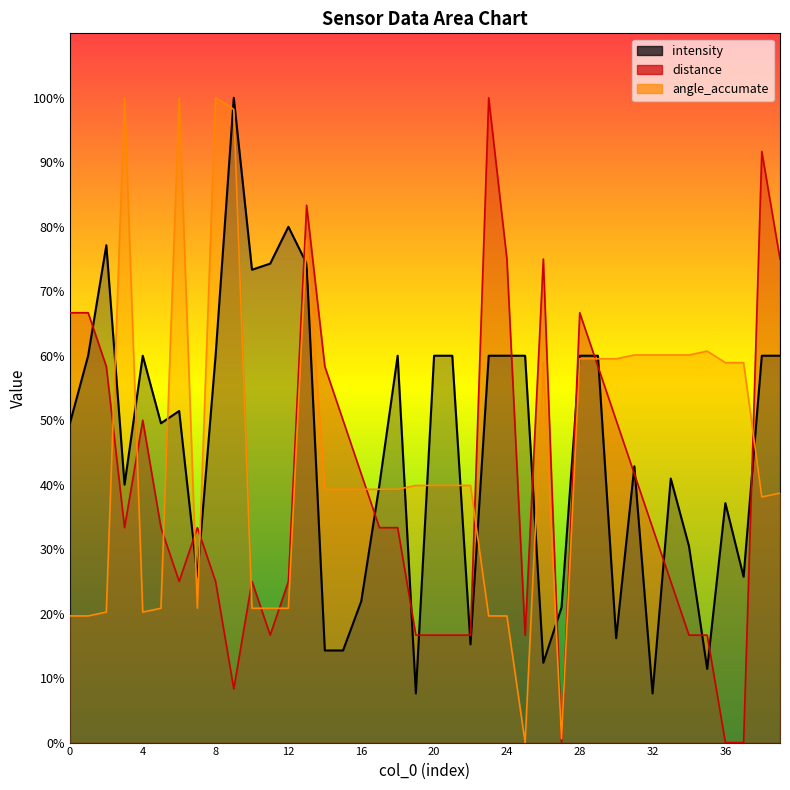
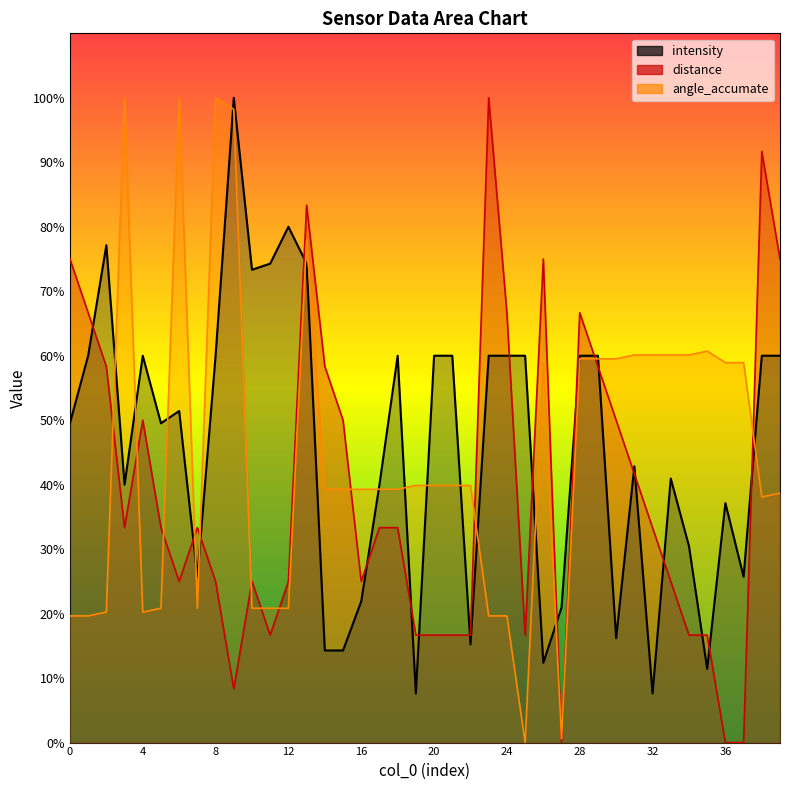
  {
    "distance": {
-     "0": "67%",
+     "0": "75%",
      "4": "50%",
      "8": "25%",
      "12": "25%",
-     "16": "42%",
+     "16": "25%",
      "20": "17%",
-     "24": "75%",
+     "24": "67%",
      "28": "67%",
      "32": "33%",
      "36": "0%"
    },
    "angle_accumate": {
      "0": "20%",
      "4": "20%",
      "8": "100%",
      "12": "21%",
      "16": "39%",
      "20": "40%",
      "24": "20%",
      "28": "60%",
      "32": "60%",
      "36": "59%"
    }
  }
